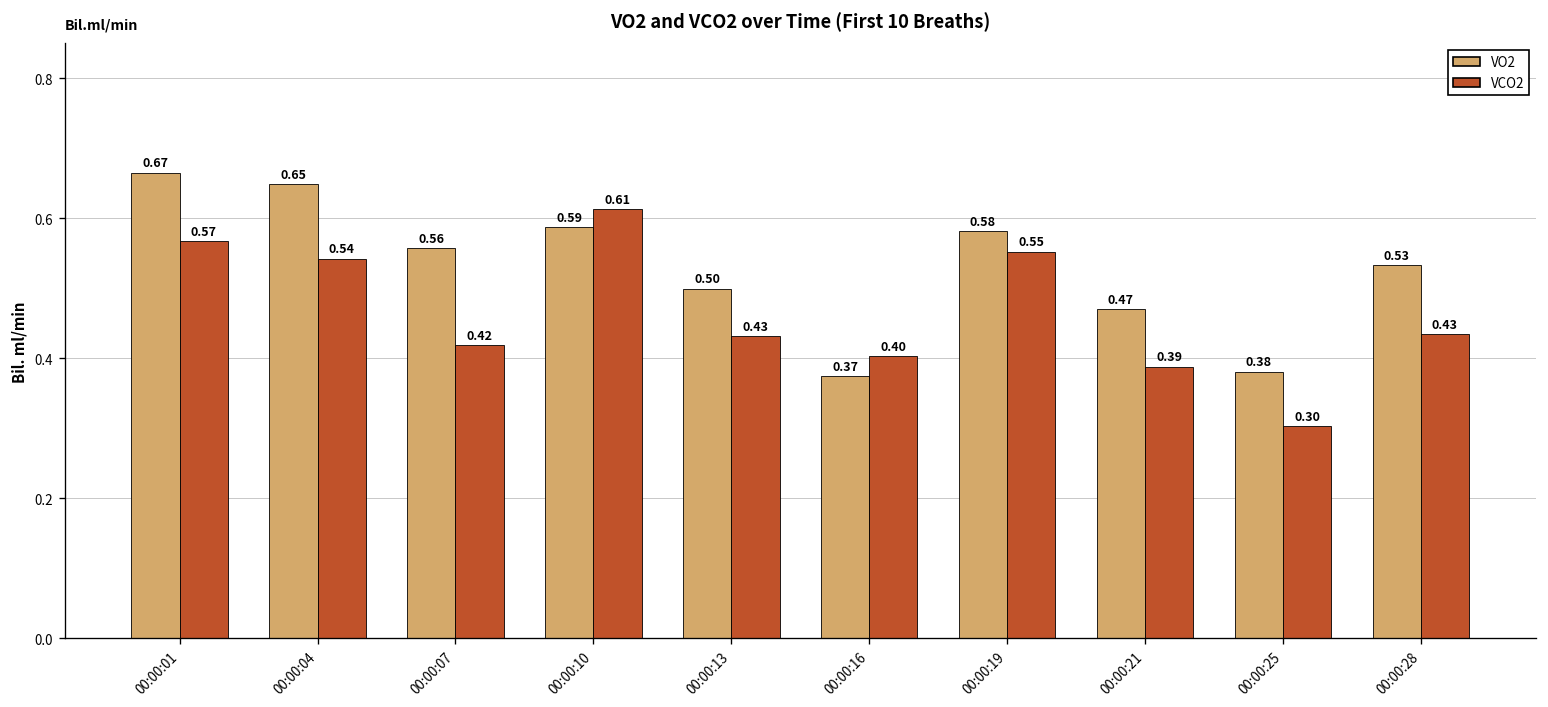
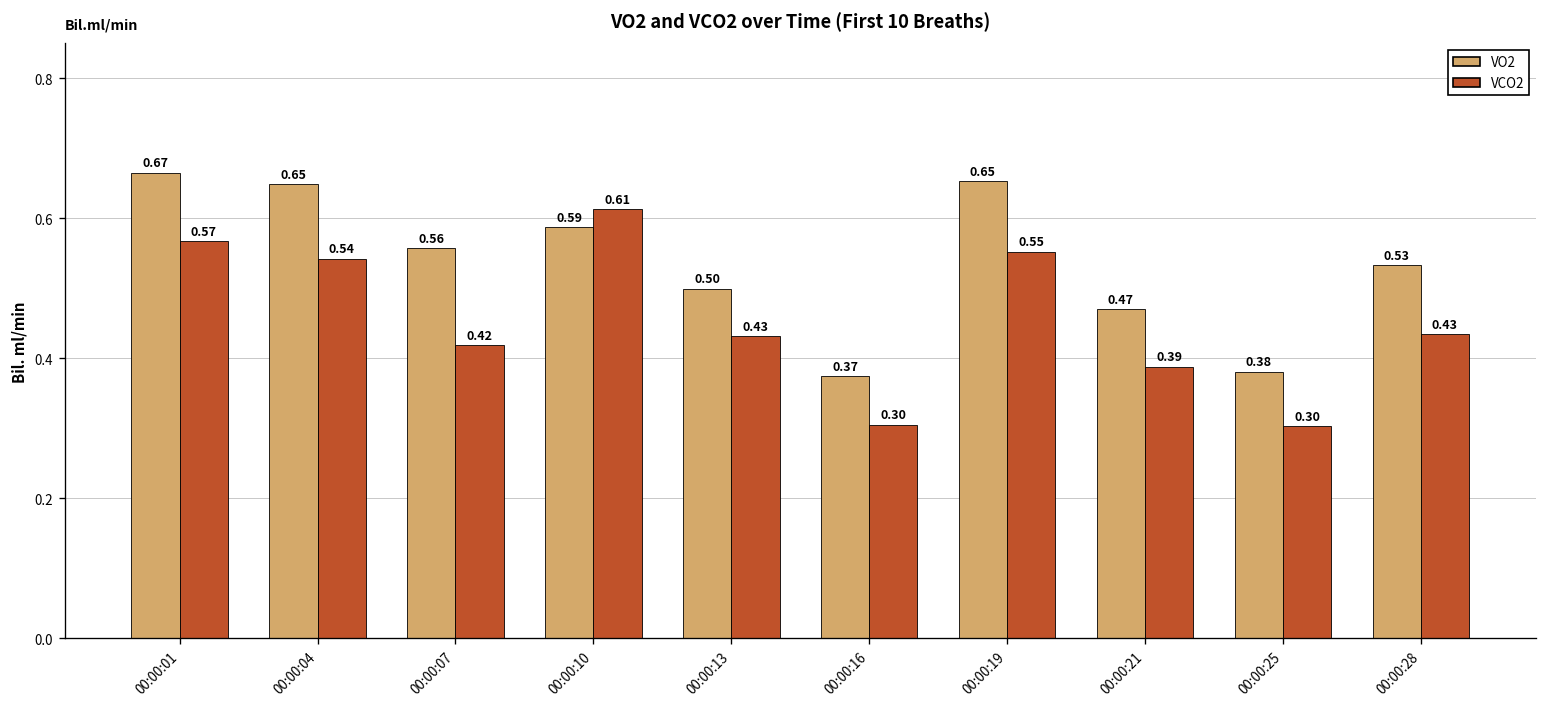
  {
    "VO2": {
-     "00:00:19": 0.58
+     "00:00:19": 0.65
    },
    "VCO2": {
-     "00:00:16": 0.40
+     "00:00:16": 0.30
    }
  }
